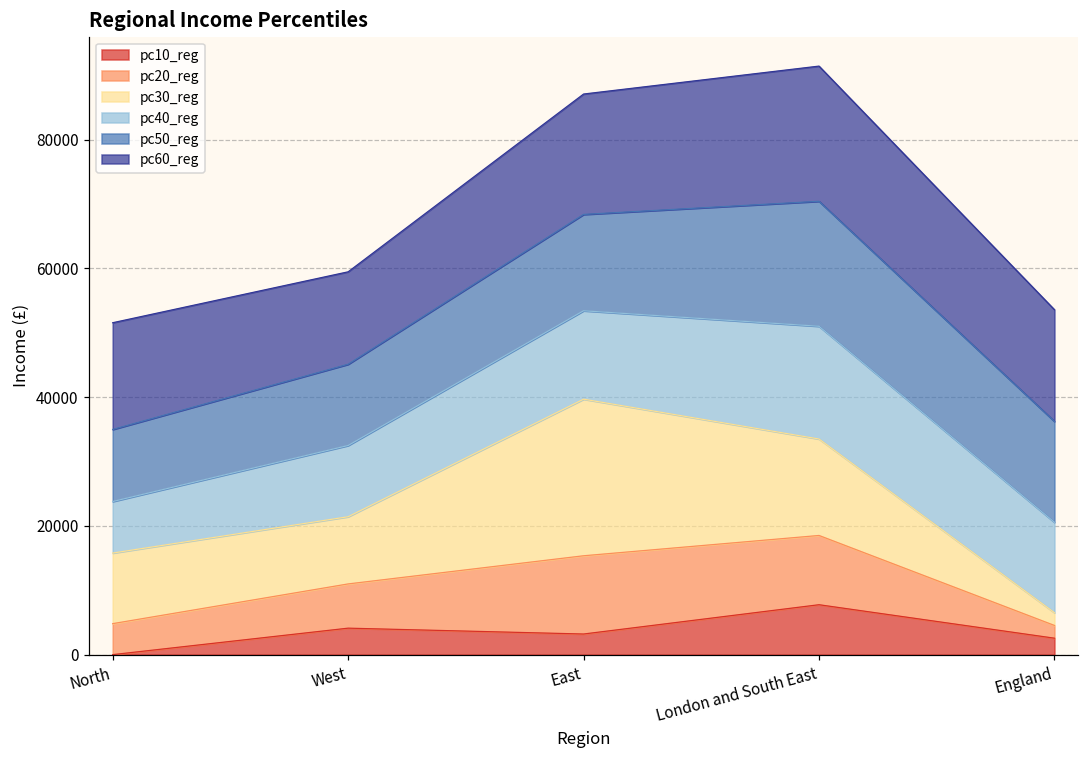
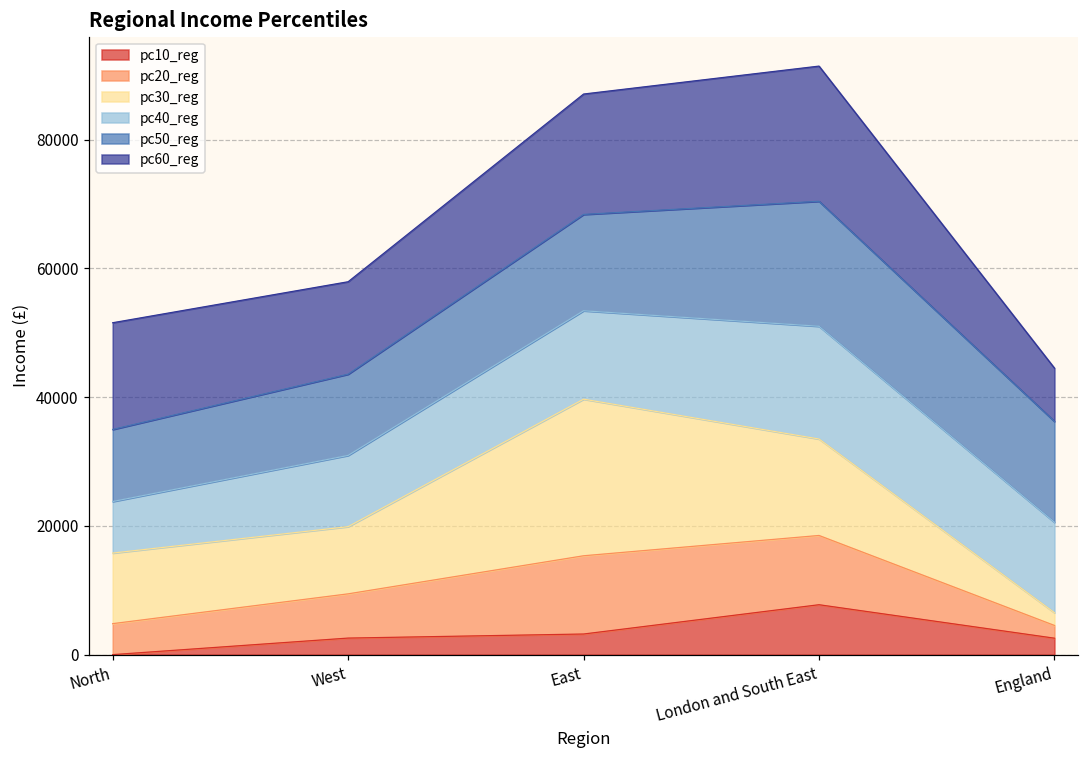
  {
    "pc10_reg": {
      "North": 0,
-     "West": 4000,
+     "West": 3000,
      "East": 3000,
      "London and South East": 8000,
      "England": 3000
    },
    "pc20_reg": {
      "North": 5000,
      "West": 7000,
      "East": 12000,
      "London and South East": 11000,
      "England": 2000
    },
    "pc30_reg": {
      "North": 11000,
      "West": 10000,
      "East": 24000,
      "London and South East": 15000,
      "England": 2000
    },
    "pc40_reg": {
      "North": 8000,
      "West": 11000,
      "East": 14000,
      "London and South East": 18000,
      "England": 14000
    },
    "pc50_reg": {
      "North": 11000,
      "West": 13000,
      "East": 15000,
      "London and South East": 19000,
      "England": 16000
    },
    "pc60_reg": {
      "North": 17000,
      "West": 14000,
      "East": 19000,
      "London and South East": 21000,
-     "England": 17000
+     "England": 8000
    }
  }
